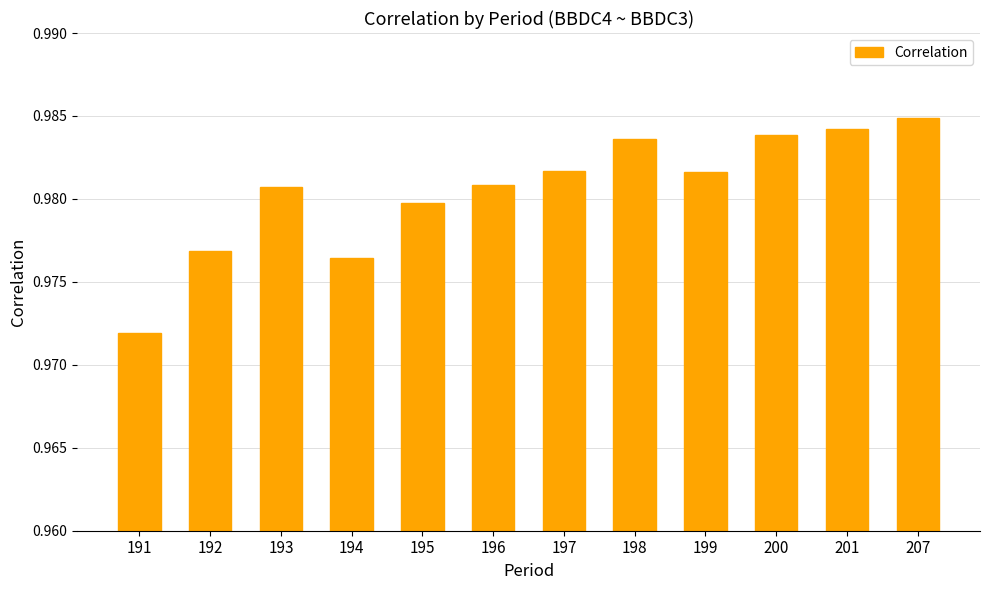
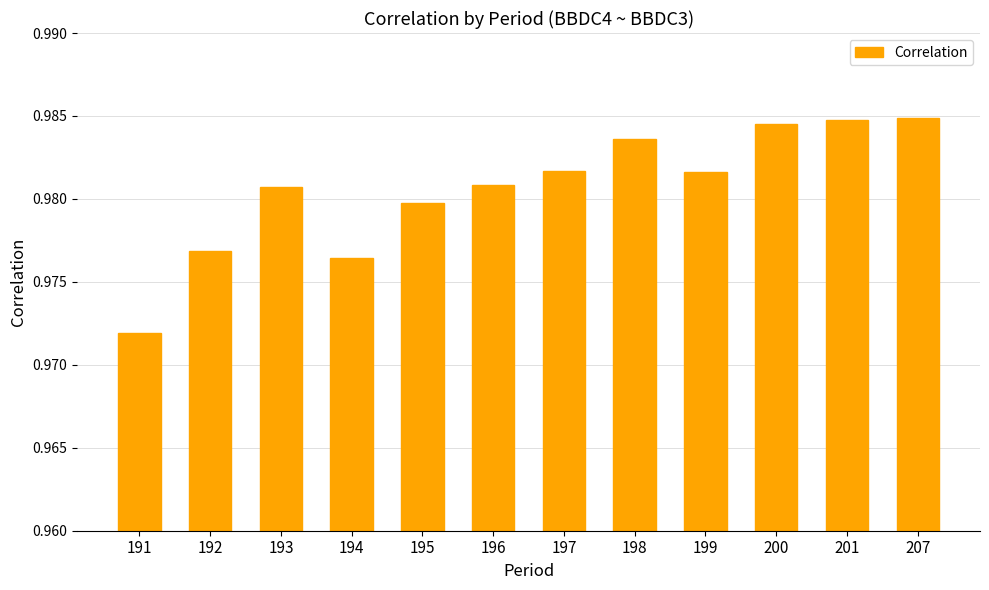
  {
    "191": 0.9719,
    "192": 0.9769,
    "193": 0.9807,
    "194": 0.9764,
    "195": 0.9798,
    "196": 0.9808,
    "197": 0.9817,
    "198": 0.9836,
    "199": 0.9816,
-   "200": 0.9839,
-   "201": 0.9842,
+   "200": 0.9845,
+   "201": 0.9848,
    "207": 0.9849
  }
